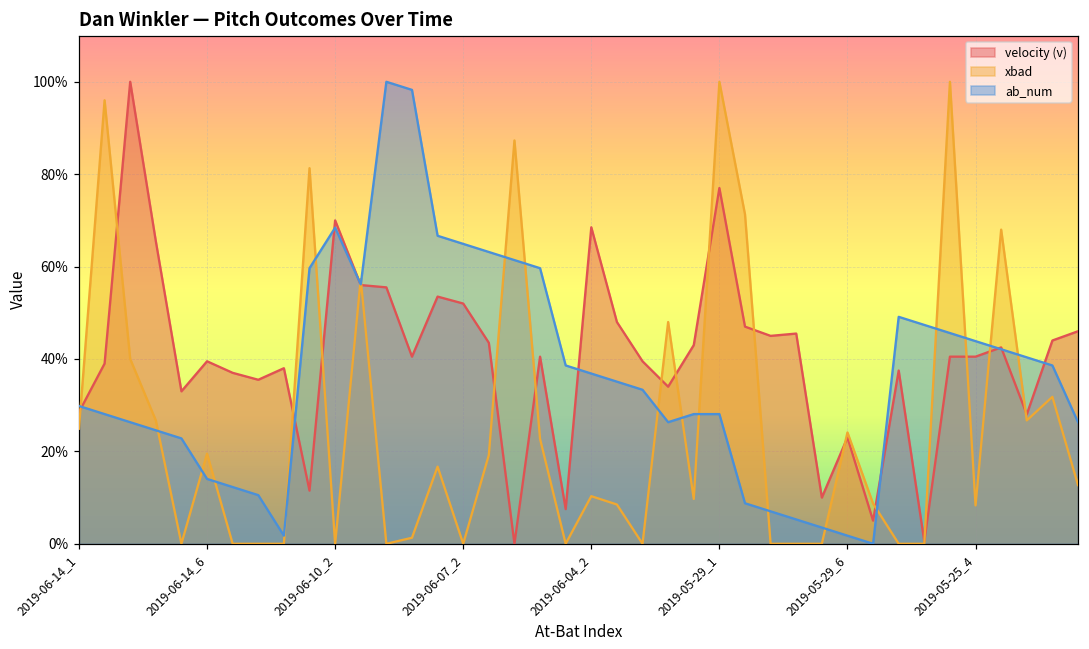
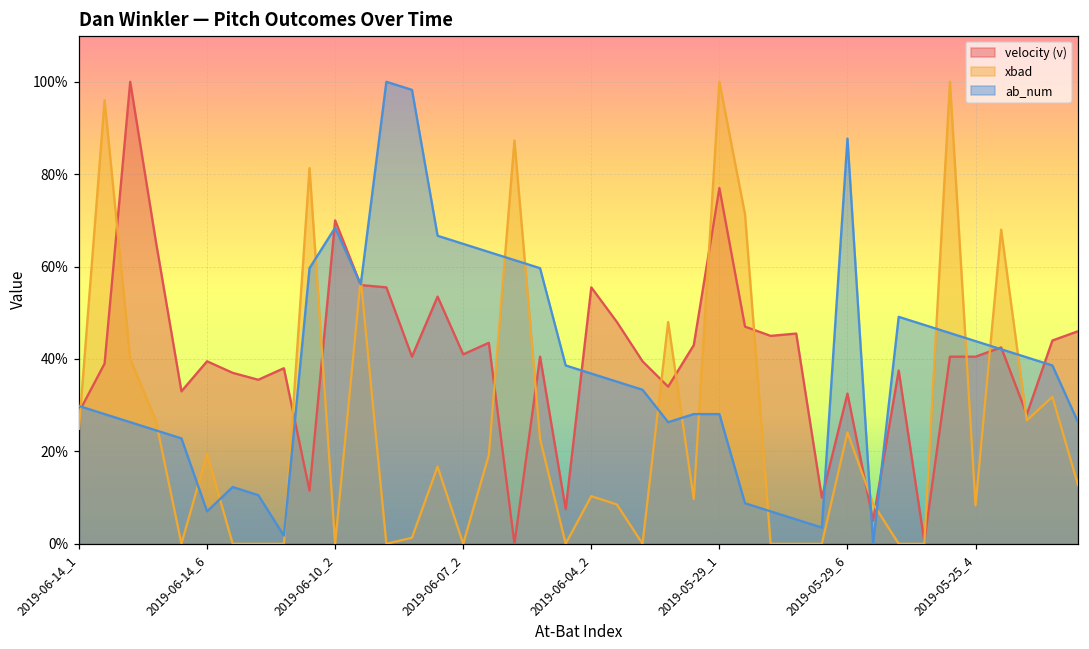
  {
    "velocity (v)": {
      "2019-06-14_1": "29%",
      "2019-06-14_6": "40%",
      "2019-06-10_2": "70%",
-     "2019-06-07_2": "52%",
-     "2019-06-04_2": "69%",
+     "2019-06-07_2": "41%",
+     "2019-06-04_2": "55%",
      "2019-05-29_1": "77%",
-     "2019-05-29_6": "23%",
+     "2019-05-29_6": "33%",
      "2019-05-25_4": "40%"
    },
    "xbad": {
      "2019-06-14_1": "25%",
      "2019-06-14_6": "20%",
      "2019-06-10_2": "0%",
      "2019-06-07_2": "0%",
      "2019-06-04_2": "10%",
      "2019-05-29_1": "100%",
      "2019-05-29_6": "24%",
      "2019-05-25_4": "8%"
    },
    "ab_num": {
      "2019-06-14_1": "30%",
-     "2019-06-14_6": "14%",
+     "2019-06-14_6": "7%",
      "2019-06-10_2": "68%",
      "2019-06-07_2": "65%",
      "2019-06-04_2": "37%",
      "2019-05-29_1": "28%",
-     "2019-05-29_6": "2%",
+     "2019-05-29_6": "88%",
      "2019-05-25_4": "44%"
    }
  }
